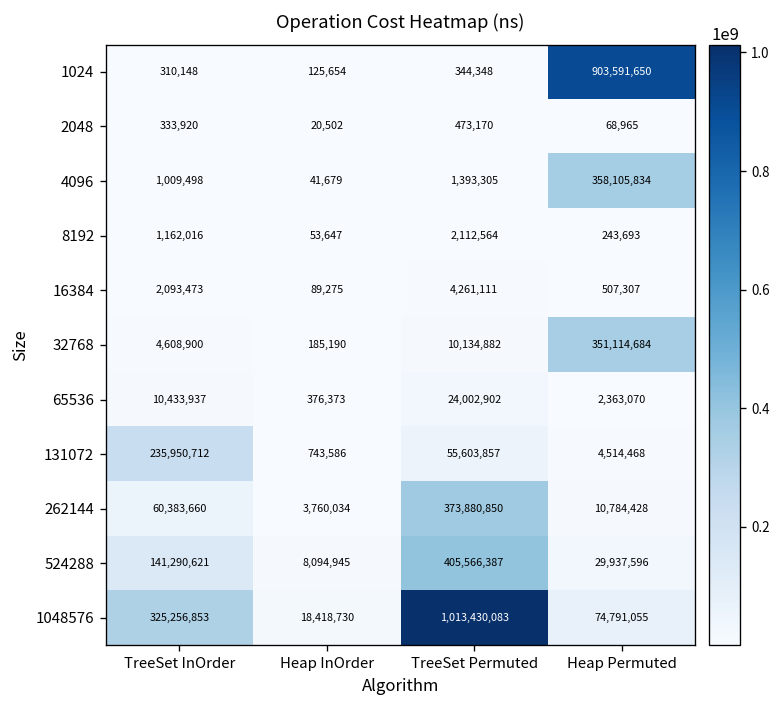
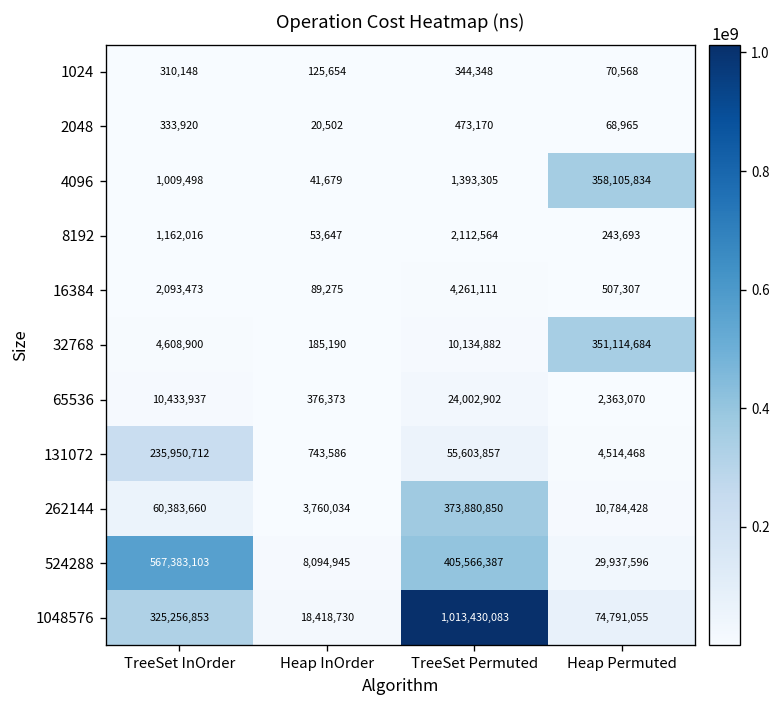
  {
    "1024": {
      "TreeSet InOrder": "310,148",
      "Heap InOrder": "125,654",
      "TreeSet Permuted": "344,348",
-     "Heap Permuted": "903,591,650"
+     "Heap Permuted": "70,568"
    },
    "2048": {
      "TreeSet InOrder": "333,920",
      "Heap InOrder": "20,502",
      "TreeSet Permuted": "473,170",
      "Heap Permuted": "68,965"
    },
    "4096": {
      "TreeSet InOrder": "1,009,498",
      "Heap InOrder": "41,679",
      "TreeSet Permuted": "1,393,305",
      "Heap Permuted": "358,105,834"
    },
    "8192": {
      "TreeSet InOrder": "1,162,016",
      "Heap InOrder": "53,647",
      "TreeSet Permuted": "2,112,564",
      "Heap Permuted": "243,693"
    },
    "16384": {
      "TreeSet InOrder": "2,093,473",
      "Heap InOrder": "89,275",
      "TreeSet Permuted": "4,261,111",
      "Heap Permuted": "507,307"
    },
    "32768": {
      "TreeSet InOrder": "4,608,900",
      "Heap InOrder": "185,190",
      "TreeSet Permuted": "10,134,882",
      "Heap Permuted": "351,114,684"
    },
    "65536": {
      "TreeSet InOrder": "10,433,937",
      "Heap InOrder": "376,373",
      "TreeSet Permuted": "24,002,902",
      "Heap Permuted": "2,363,070"
    },
    "131072": {
      "TreeSet InOrder": "235,950,712",
      "Heap InOrder": "743,586",
      "TreeSet Permuted": "55,603,857",
      "Heap Permuted": "4,514,468"
    },
    "262144": {
      "TreeSet InOrder": "60,383,660",
      "Heap InOrder": "3,760,034",
      "TreeSet Permuted": "373,880,850",
      "Heap Permuted": "10,784,428"
    },
    "524288": {
-     "TreeSet InOrder": "141,290,621",
+     "TreeSet InOrder": "567,383,103",
      "Heap InOrder": "8,094,945",
      "TreeSet Permuted": "405,566,387",
      "Heap Permuted": "29,937,596"
    },
    "1048576": {
      "TreeSet InOrder": "325,256,853",
      "Heap InOrder": "18,418,730",
      "TreeSet Permuted": "1,013,430,083",
      "Heap Permuted": "74,791,055"
    }
  }
